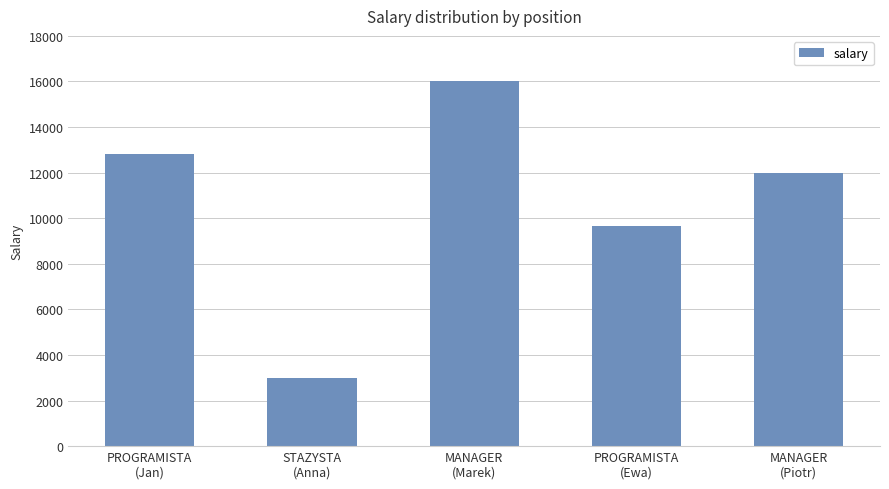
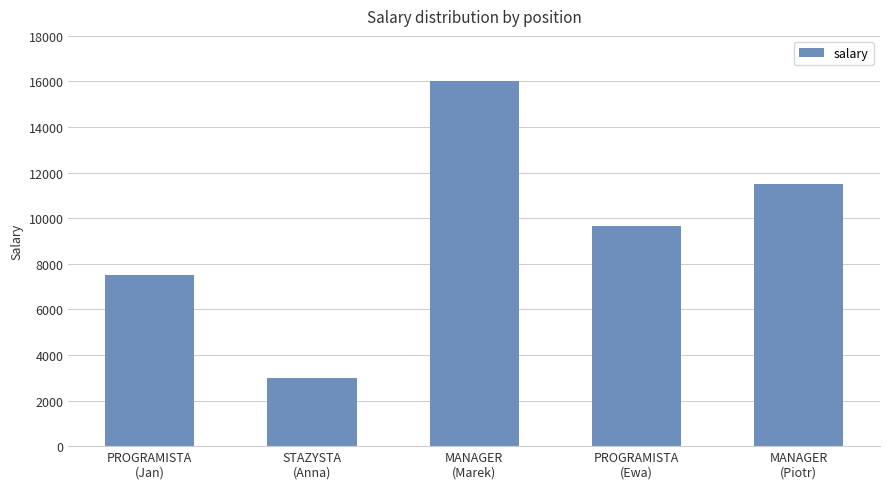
  {
-   "PROGRAMISTA (Jan)": 12800,
+   "PROGRAMISTA (Jan)": 7500,
    "STAZYSTA (Anna)": 3000,
    "MANAGER (Marek)": 16000,
    "PROGRAMISTA (Ewa)": 9700,
-   "MANAGER (Piotr)": 12000
+   "MANAGER (Piotr)": 11500
  }
